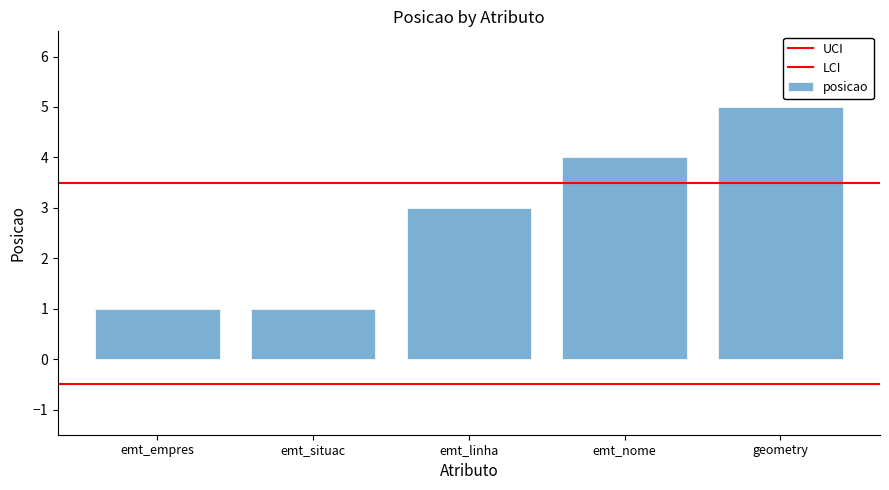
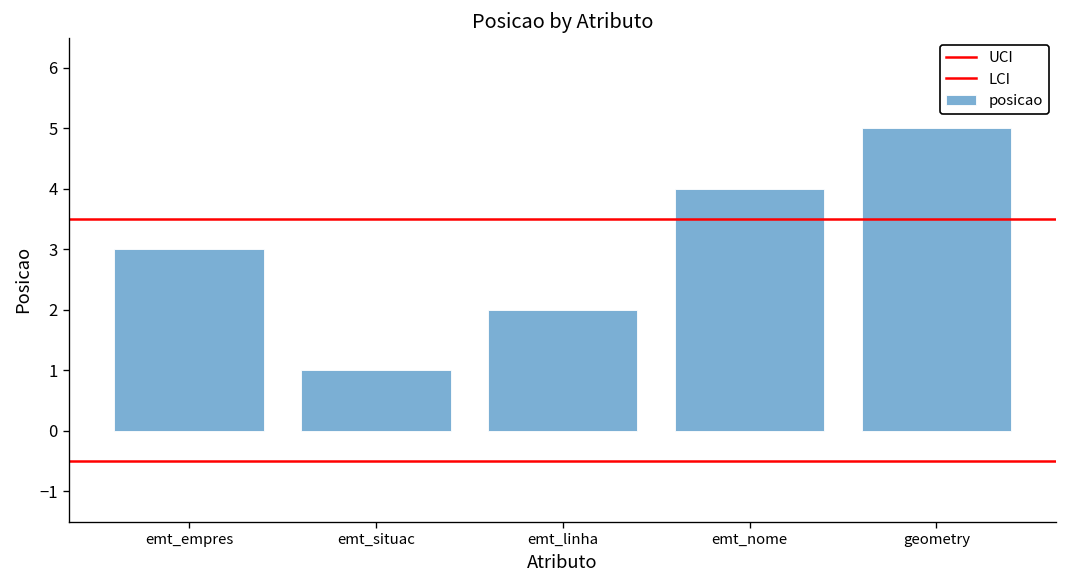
  {
-   "emt_empres": 1,
+   "emt_empres": 3,
    "emt_situac": 1,
-   "emt_linha": 3,
+   "emt_linha": 2,
    "emt_nome": 4,
    "geometry": 5
  }
